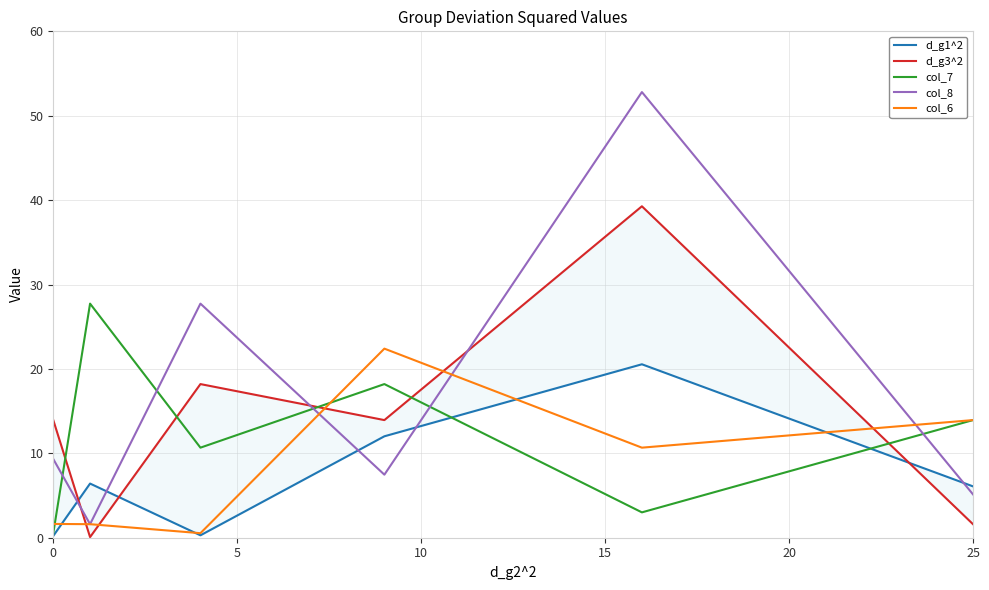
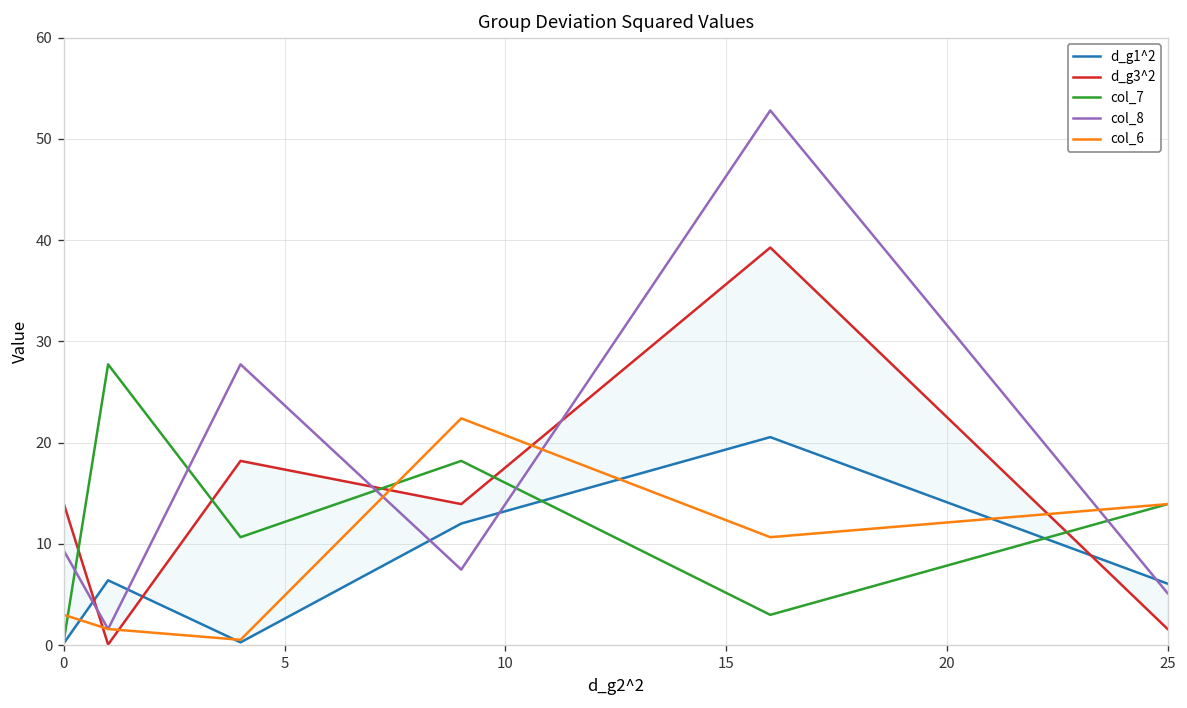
  {
    "d_g1^2": {
      "0": 0
    },
    "d_g3^2": {
      "25": 2
    },
    "col_7": {
      "0": 1
    },
    "col_8": {
      "0": 9,
      "25": 5
    },
    "col_6": {
-     "0": 2
+     "0": 3
    }
  }
